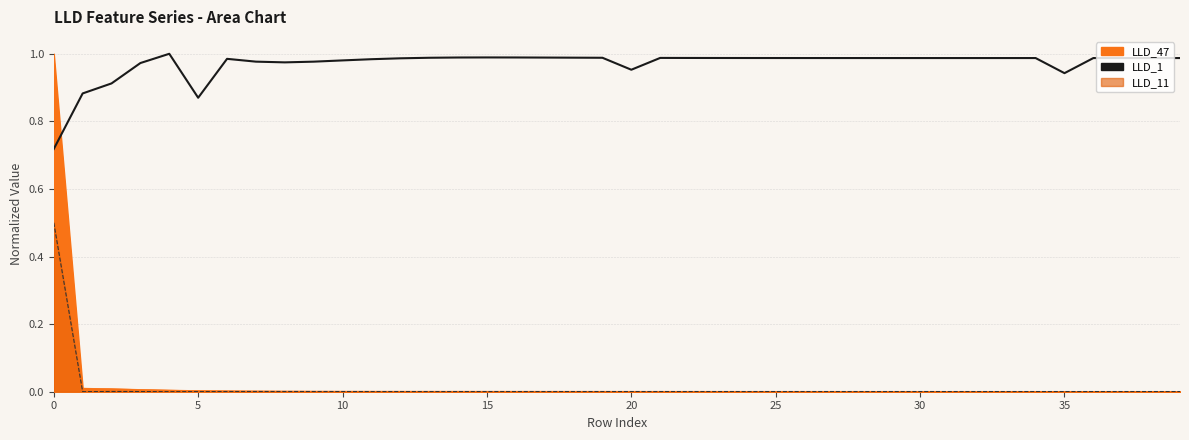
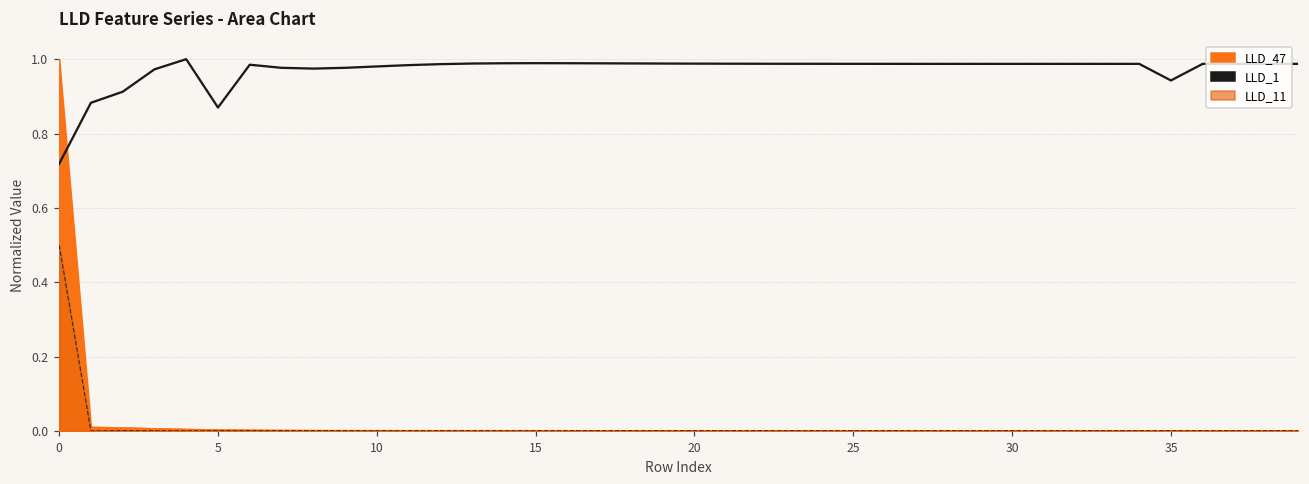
  {
    "LLD_1": {
      "0": 0.72,
      "5": 0.87,
      "10": 0.98,
      "15": 0.99,
-     "20": 0.95,
+     "20": 0.99,
      "25": 0.99,
      "30": 0.99,
      "35": 0.94
    }
  }
